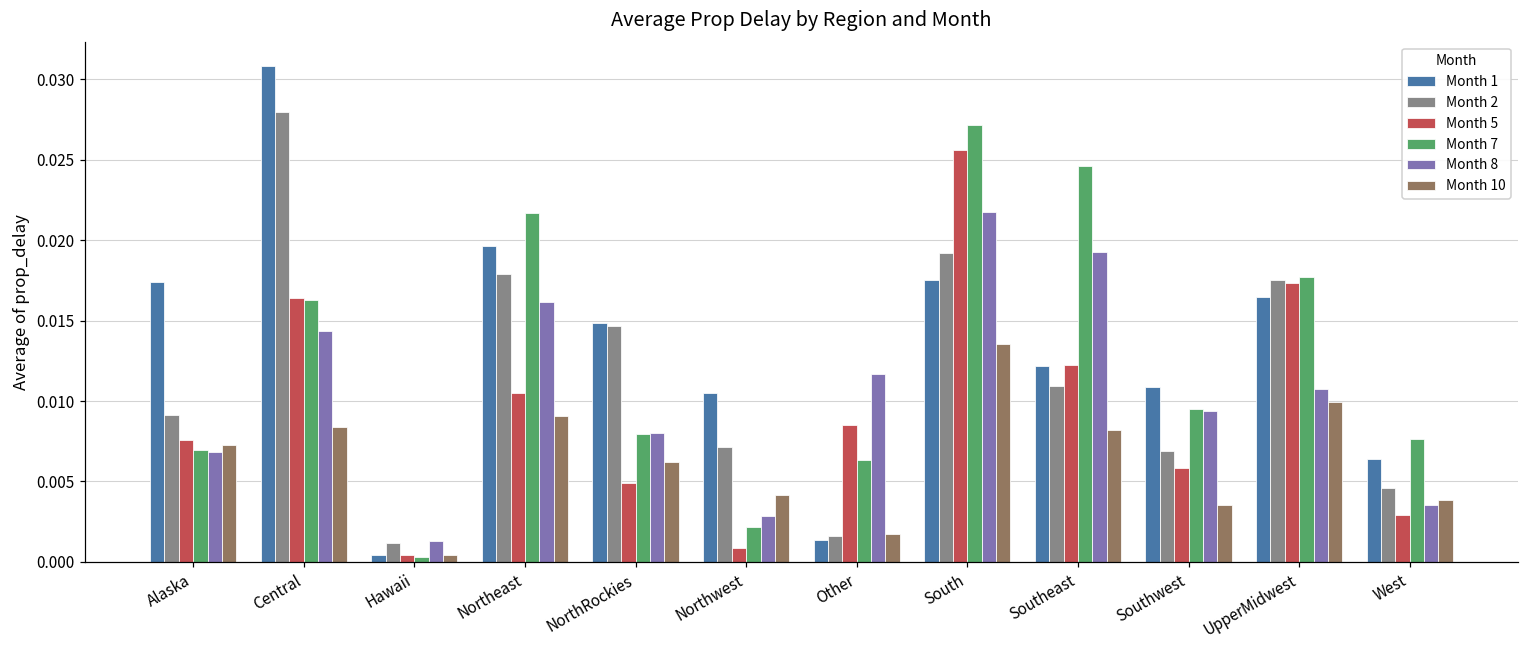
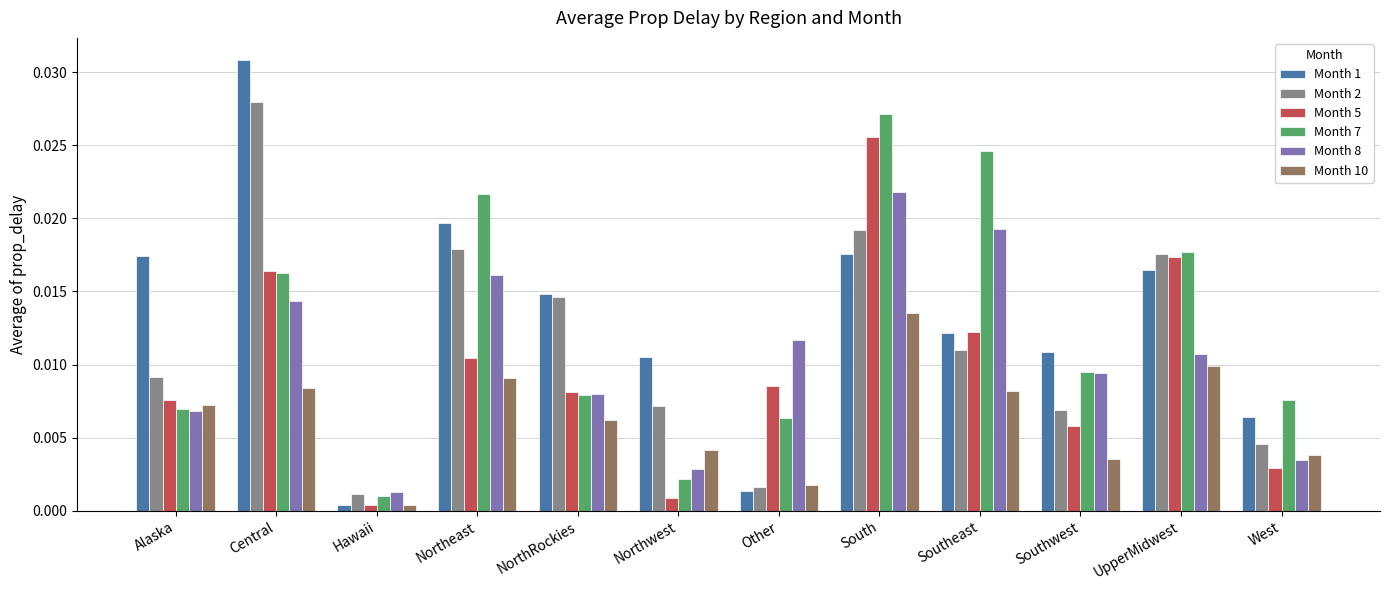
  {
    "Month 5": {
      "Alaska": 0.0076,
      "Central": 0.0164,
      "Hawaii": 0.0004,
      "Northeast": 0.0105,
-     "NorthRockies": 0.0049,
+     "NorthRockies": 0.0082,
      "Northwest": 0.0009,
      "Other": 0.0085,
      "South": 0.0256,
      "Southeast": 0.0122,
      "Southwest": 0.0058,
      "UpperMidwest": 0.0173,
      "West": 0.0029
    },
    "Month 7": {
      "Alaska": 0.0070,
      "Central": 0.0163,
-     "Hawaii": 0.0003,
+     "Hawaii": 0.0010,
      "Northeast": 0.0217,
      "NorthRockies": 0.0079,
      "Northwest": 0.0022,
      "Other": 0.0063,
      "South": 0.0271,
      "Southeast": 0.0246,
      "Southwest": 0.0095,
      "UpperMidwest": 0.0177,
      "West": 0.0076
    }
  }
